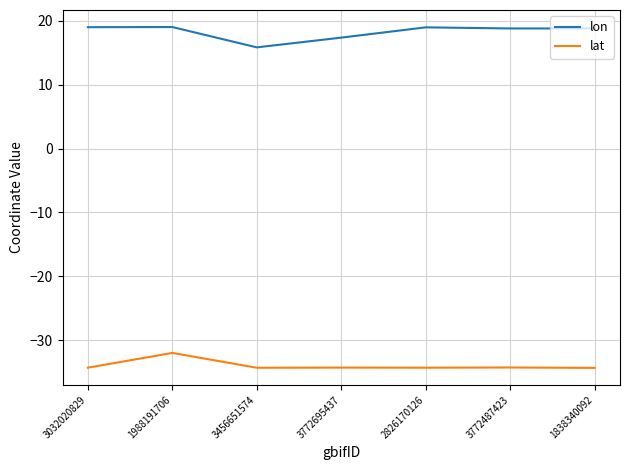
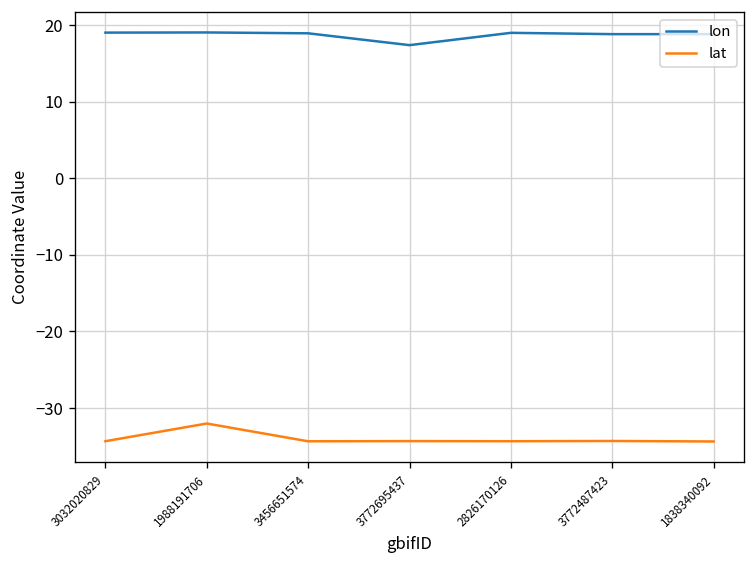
  {
    "lon": {
      "3032020829": 19,
      "1988191706": 19,
-     "3456651574": 16,
+     "3456651574": 19,
      "3772695437": 17,
      "2826170126": 19,
      "3772487423": 19
    },
    "lat": {
      "3032020829": -34,
      "1988191706": -32,
      "3456651574": -34,
      "3772695437": -34,
      "2826170126": -34,
      "3772487423": -34,
      "1838340092": -34
    }
  }
